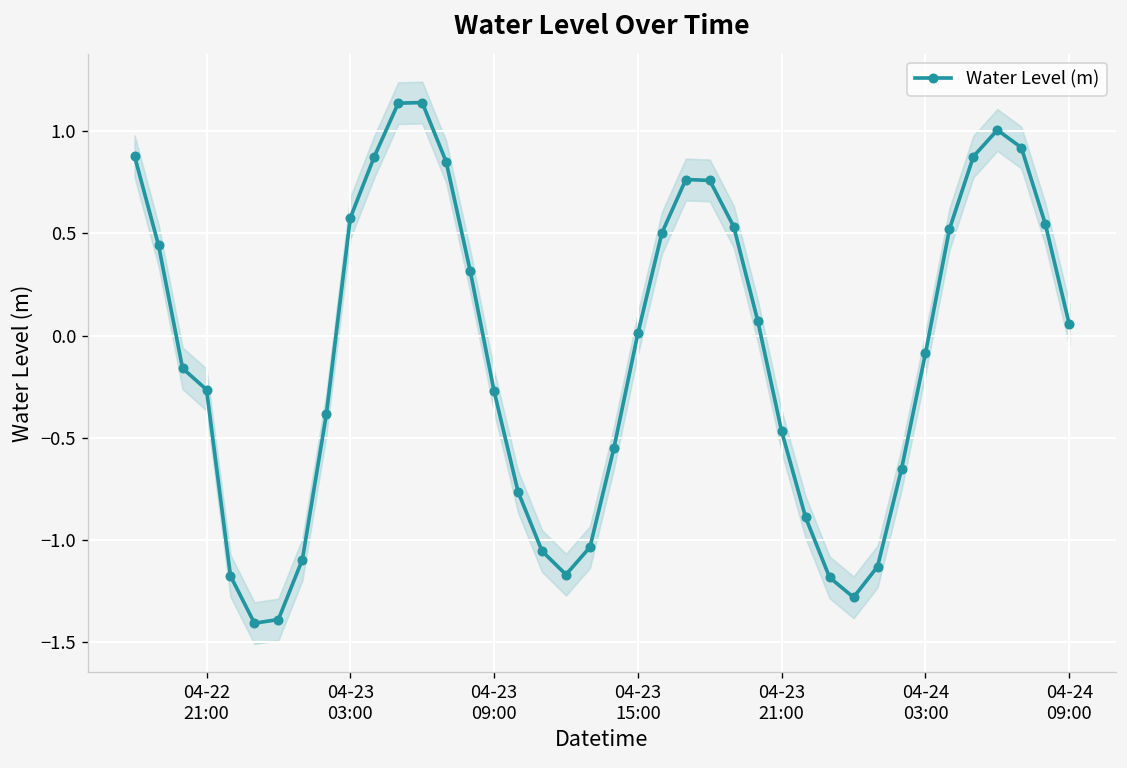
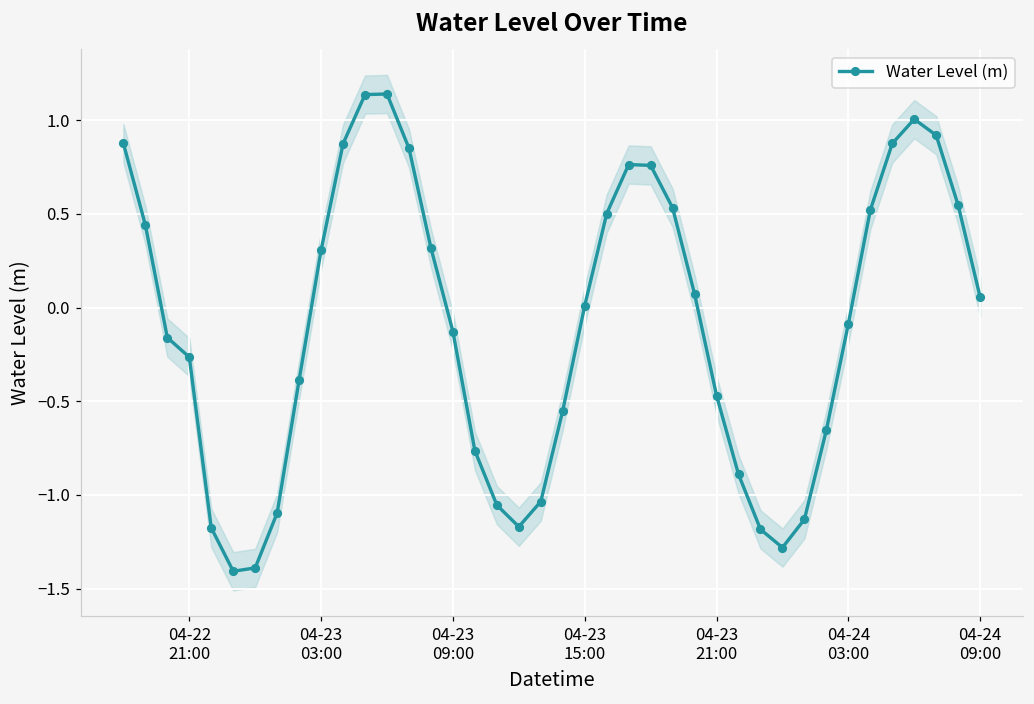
  {
    "Water Level (m)": {
      "04-22 21:00": -0.26,
-     "04-23 03:00": 0.58,
-     "04-23 09:00": -0.27,
+     "04-23 03:00": 0.31,
+     "04-23 09:00": -0.13,
      "04-23 15:00": 0.01,
      "04-23 21:00": -0.47,
      "04-24 03:00": -0.09,
      "04-24 09:00": 0.05
    }
  }
